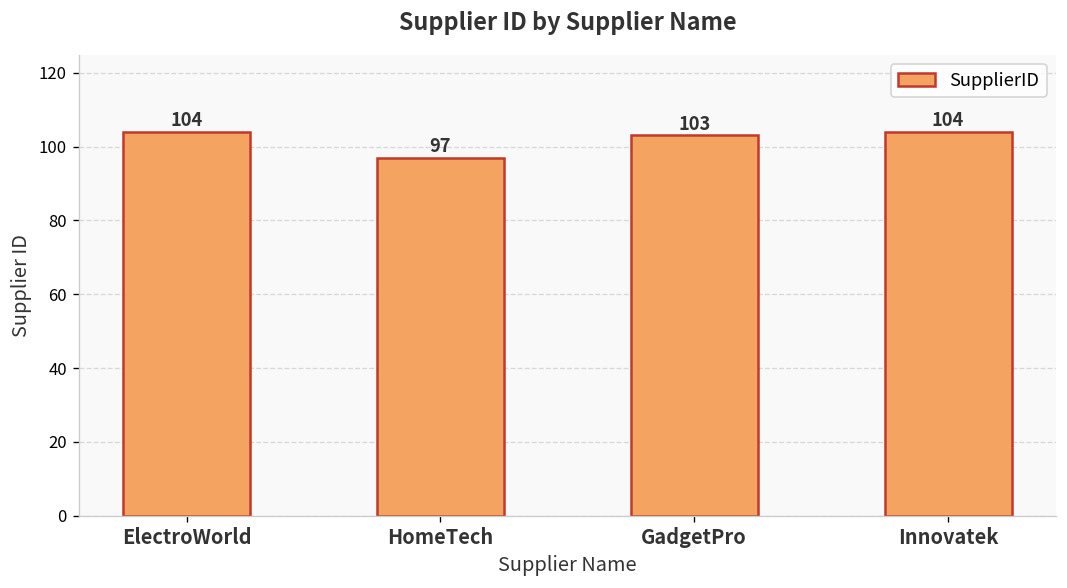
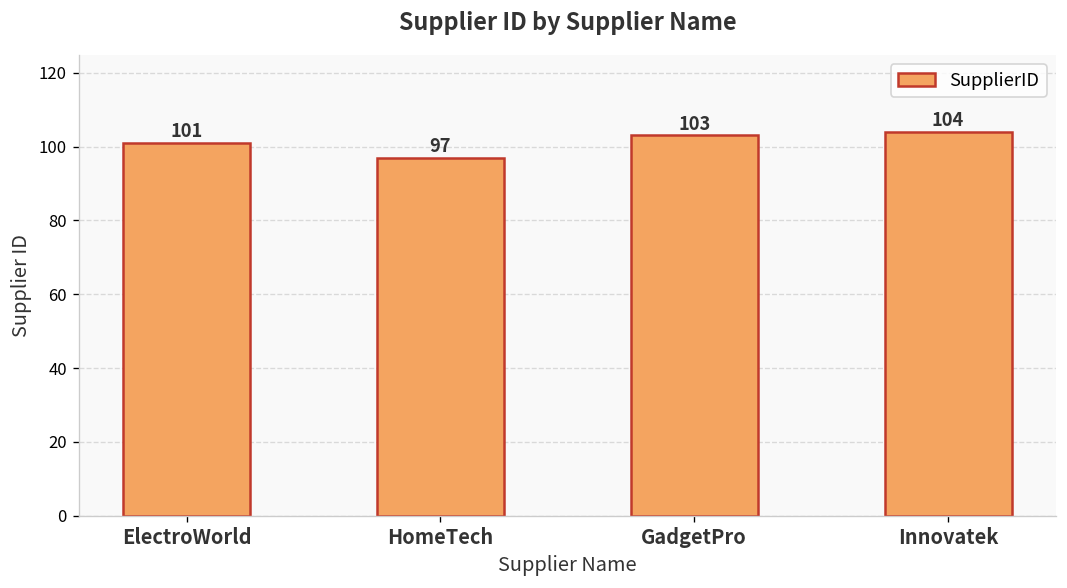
  {
-   "ElectroWorld": 104,
+   "ElectroWorld": 101,
    "HomeTech": 97,
    "GadgetPro": 103,
    "Innovatek": 104
  }
